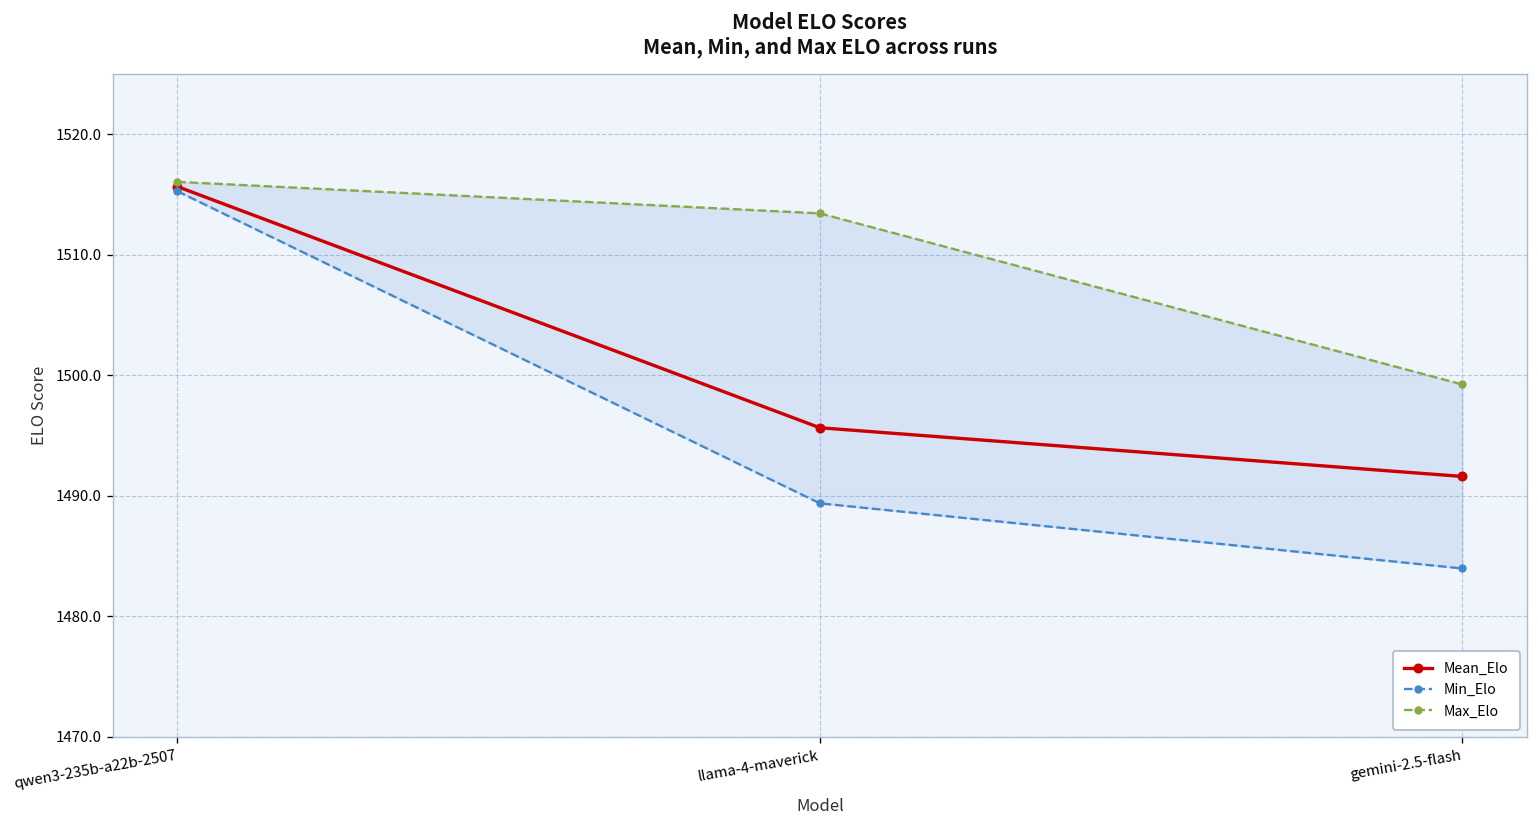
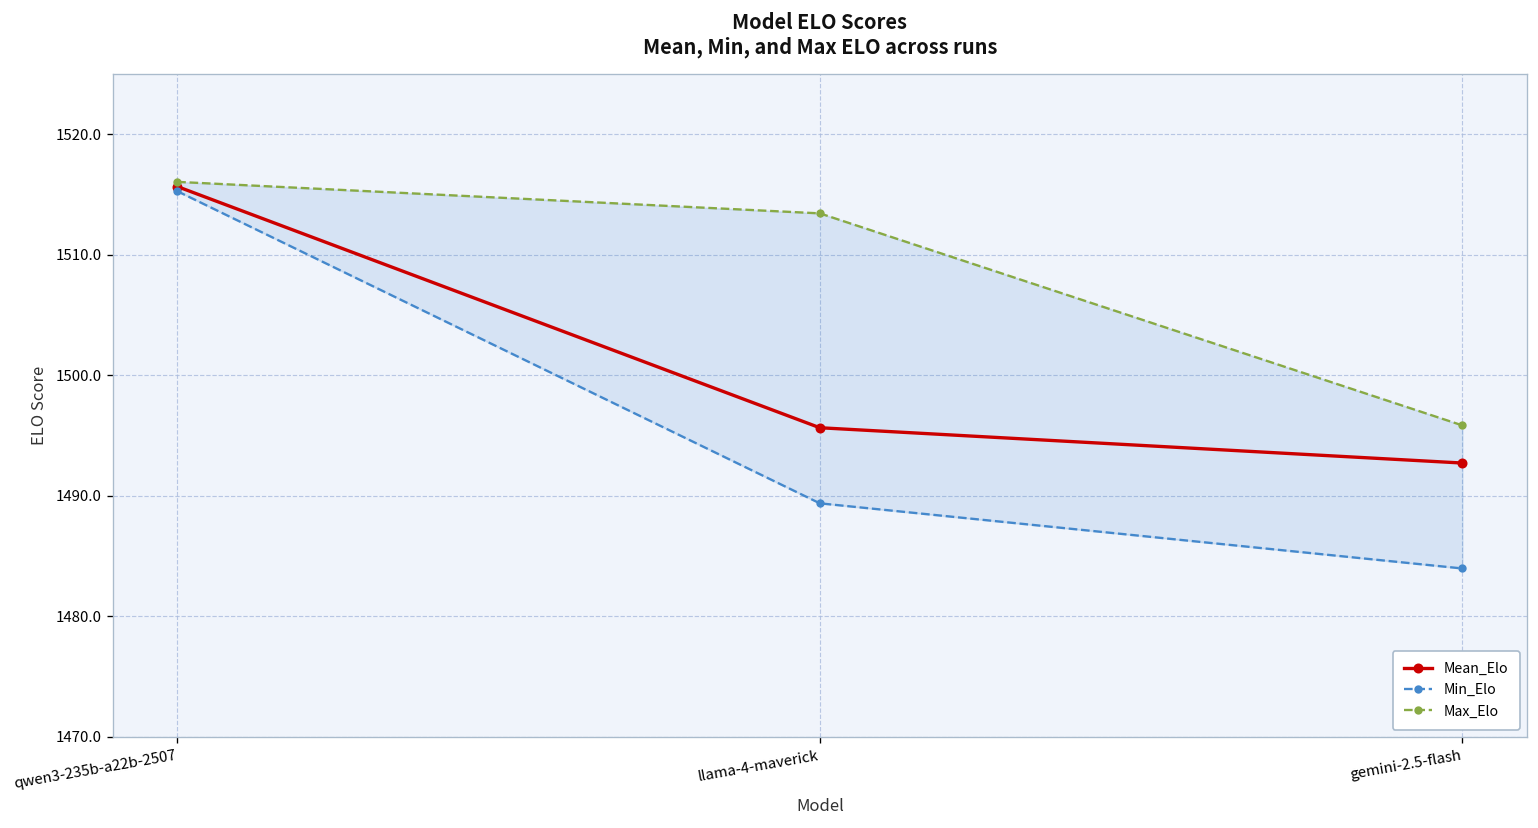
  {
    "Mean_Elo": {
      "qwen3-235b-a22b-2507": 1515.6,
      "llama-4-maverick": 1495.6,
-     "gemini-2.5-flash": 1491.6
+     "gemini-2.5-flash": 1492.7
    },
    "Min_Elo": {
      "qwen3-235b-a22b-2507": 1515.3,
      "llama-4-maverick": 1489.4,
      "gemini-2.5-flash": 1484.0
    },
    "Max_Elo": {
      "qwen3-235b-a22b-2507": 1516.0,
      "llama-4-maverick": 1513.4,
-     "gemini-2.5-flash": 1499.2
+     "gemini-2.5-flash": 1495.8
    }
  }
